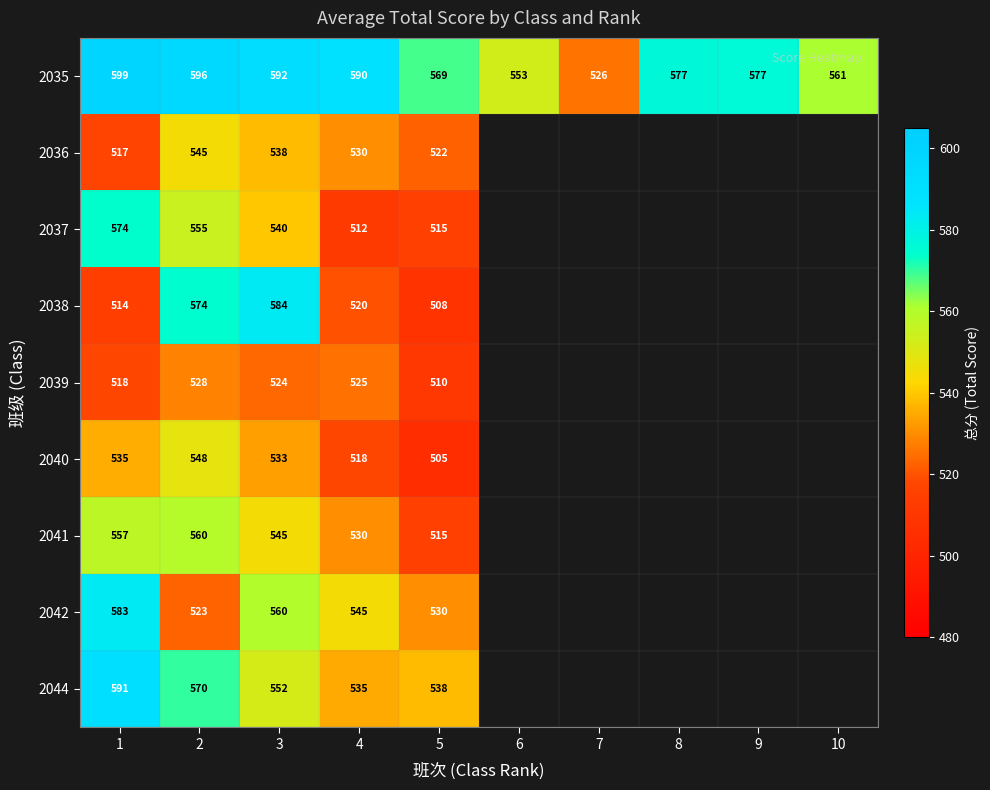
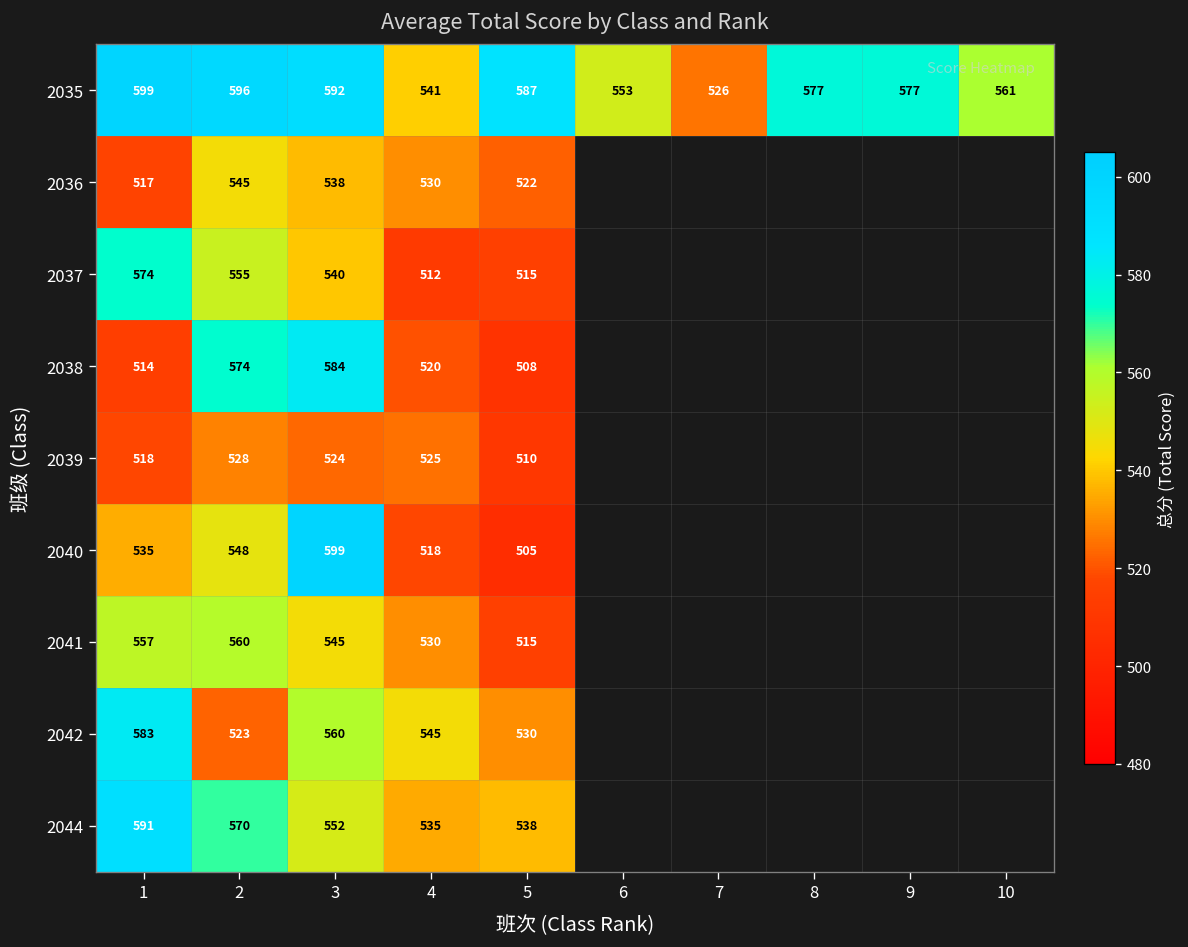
  {
    "2035": {
      "1": 599,
      "2": 596,
      "3": 592,
-     "4": 590,
-     "5": 569,
+     "4": 541,
+     "5": 587,
      "6": 553,
      "7": 526,
      "8": 577,
      "9": 577
    },
    "2036": {
      "1": 517,
      "2": 545,
      "3": 538,
      "4": 530,
      "5": 522
    },
    "2037": {
      "1": 574,
      "2": 555,
      "3": 540,
      "4": 512,
      "5": 515
    },
    "2038": {
      "1": 514,
      "2": 574,
      "3": 584,
      "4": 520,
      "5": 508
    },
    "2039": {
      "1": 518,
      "2": 528,
      "3": 524,
      "4": 525,
      "5": 510
    },
    "2040": {
      "1": 535,
      "2": 548,
-     "3": 533,
+     "3": 599,
      "4": 518,
      "5": 505
    },
    "2041": {
      "1": 557,
      "2": 560,
      "3": 545,
      "4": 530,
      "5": 515
    },
    "2042": {
      "1": 583,
      "2": 523,
      "3": 560,
      "4": 545,
      "5": 530
    },
    "2044": {
      "1": 591,
      "2": 570,
      "3": 552,
      "4": 535,
      "5": 538
    }
  }
